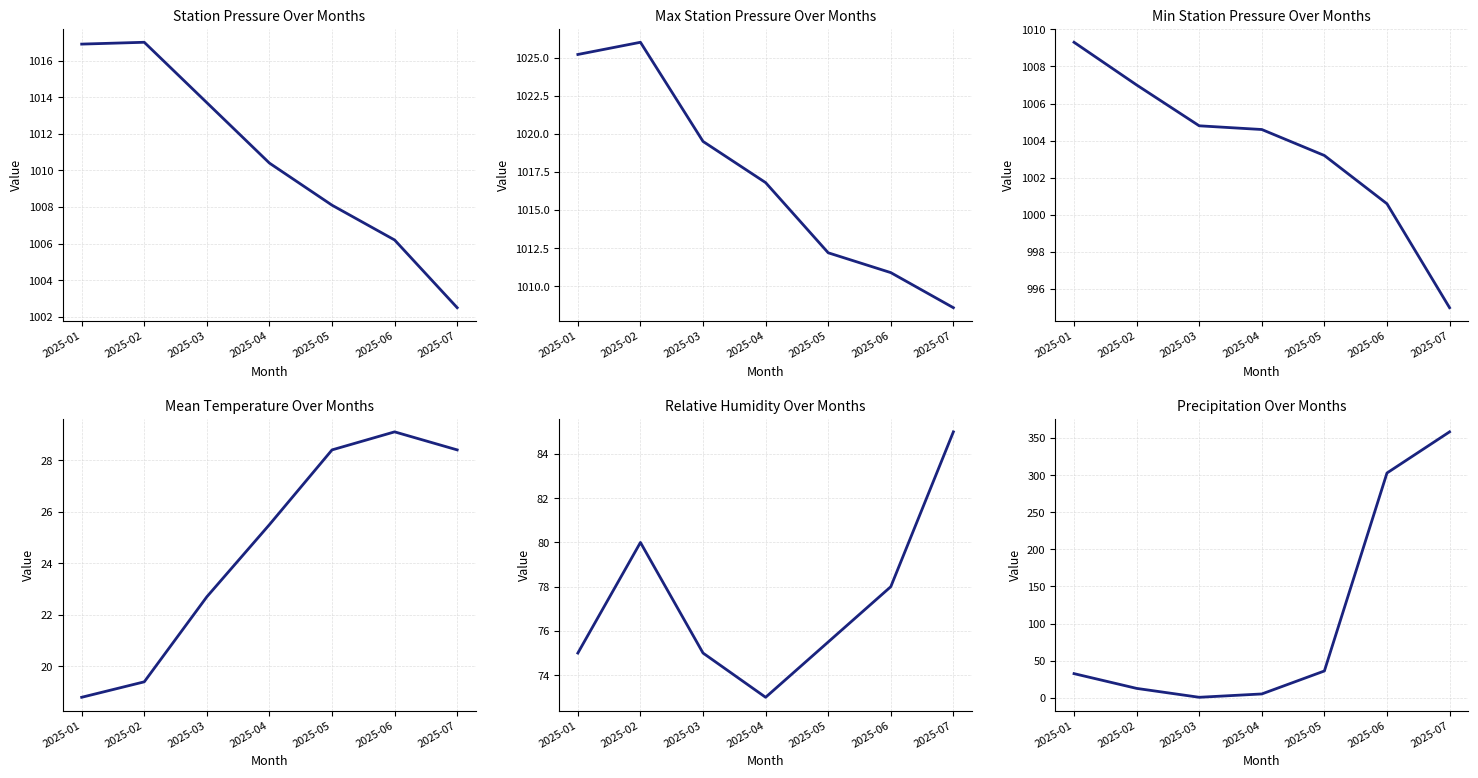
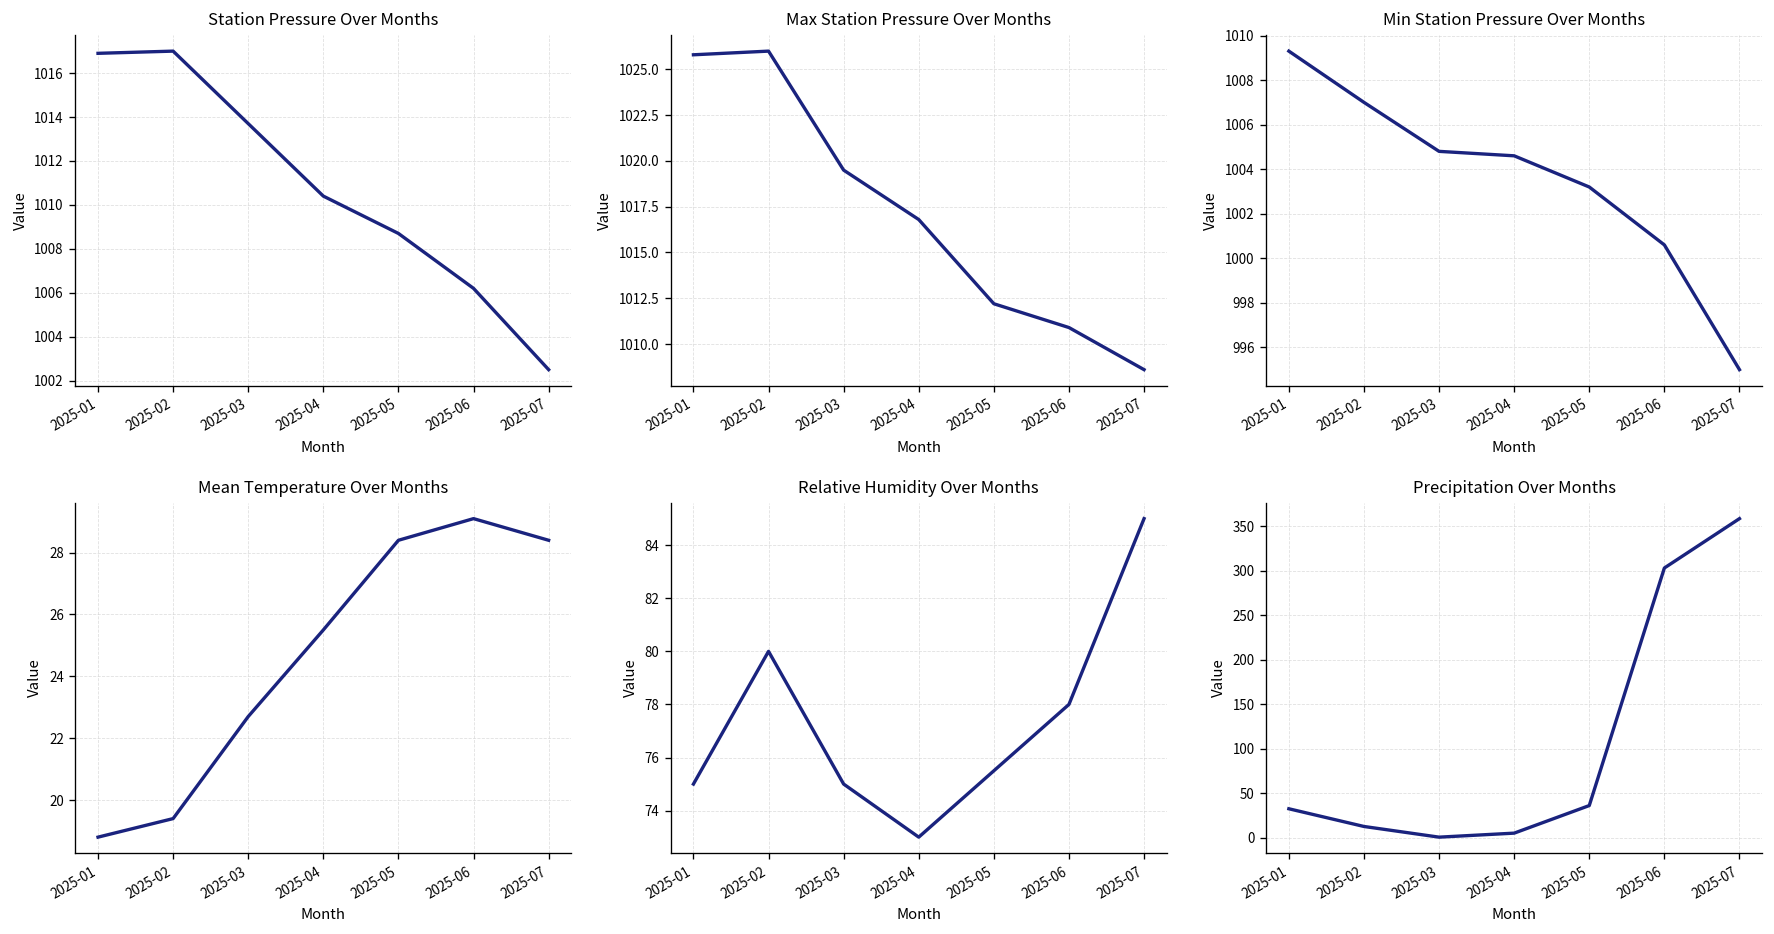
  {
    "Station Pressure Over Months": {
      "2025-01": 1016.9,
      "2025-02": 1017.0,
      "2025-03": 1013.7,
      "2025-04": 1010.4,
-     "2025-05": 1008.1,
+     "2025-05": 1008.7,
      "2025-06": 1006.2,
      "2025-07": 1002.5
    },
    "Max Station Pressure Over Months": {
-     "2025-01": 1025.2,
+     "2025-01": 1025.8,
      "2025-02": 1026.0,
      "2025-03": 1019.5,
      "2025-04": 1016.8,
      "2025-05": 1012.2,
      "2025-06": 1010.9,
      "2025-07": 1008.6
    },
    "Min Station Pressure Over Months": {
      "2025-01": 1009.3,
      "2025-02": 1007.0,
      "2025-03": 1004.8,
      "2025-04": 1004.6,
      "2025-05": 1003.2,
      "2025-06": 1000.6,
      "2025-07": 995.0
    },
    "Mean Temperature Over Months": {
      "2025-01": 18.8,
      "2025-02": 19.4,
      "2025-03": 22.7,
      "2025-04": 25.5,
      "2025-05": 28.4,
      "2025-06": 29.1,
      "2025-07": 28.4
    },
    "Relative Humidity Over Months": {
      "2025-01": 75.0,
      "2025-02": 80.0,
      "2025-03": 75.0,
      "2025-04": 73.0,
      "2025-05": 75.5,
      "2025-06": 78.0,
      "2025-07": 85.0
    },
    "Precipitation Over Months": {
      "2025-01": 30,
      "2025-02": 10,
      "2025-03": 0,
      "2025-04": 10,
      "2025-05": 40,
      "2025-06": 300,
      "2025-07": 360
    }
  }
